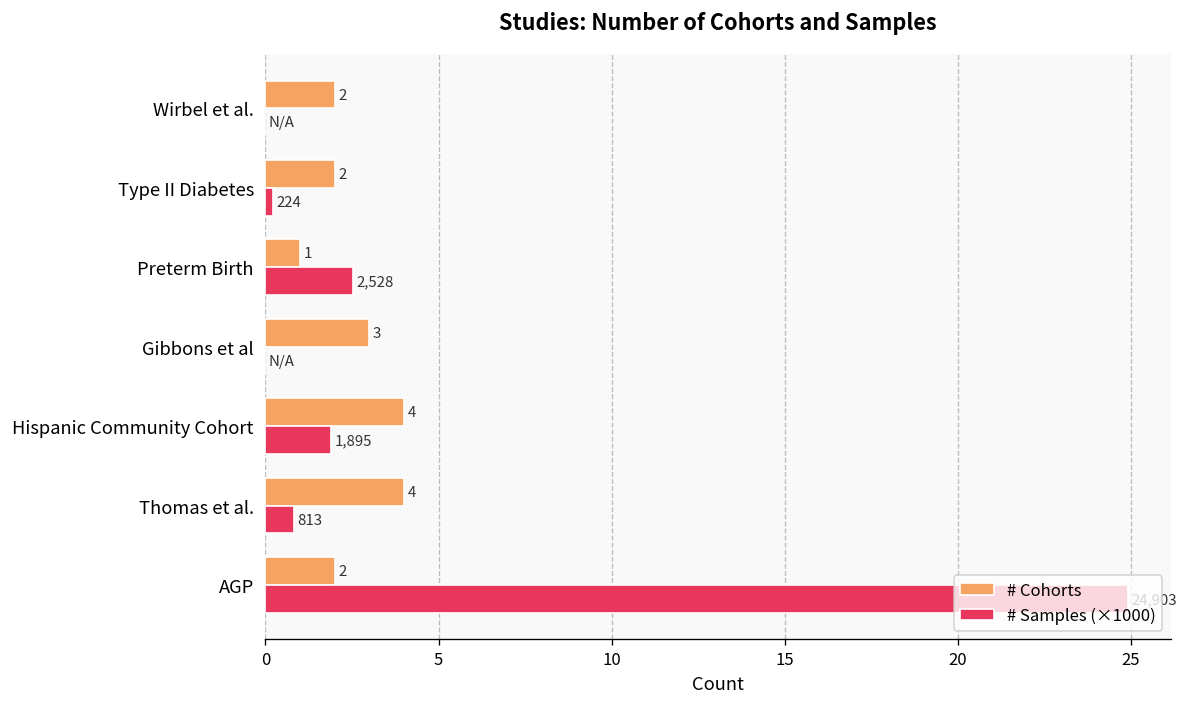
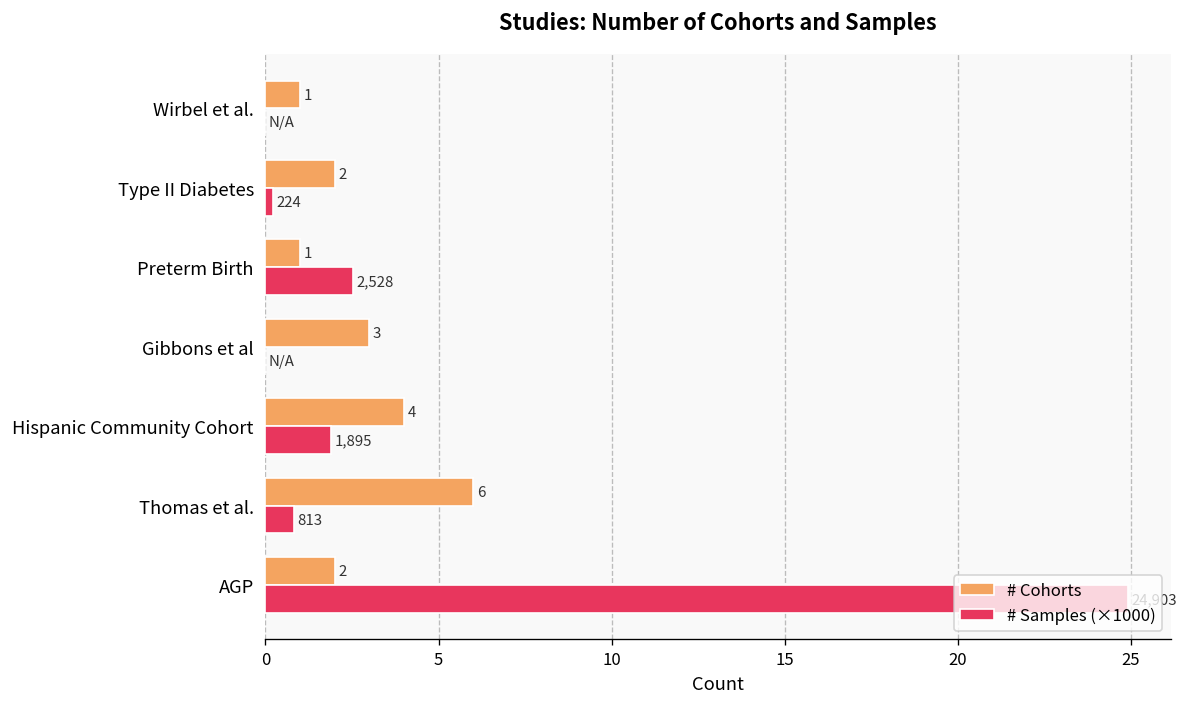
  {
    "# Cohorts": {
-     "Wirbel et al.": 2,
+     "Wirbel et al.": 1,
      "Type II Diabetes": 2,
      "Preterm Birth": 1,
      "Gibbons et al": 3,
      "Hispanic Community Cohort": 4,
-     "Thomas et al.": 4,
+     "Thomas et al.": 6,
      "AGP": 2
    },
    "# Samples (×1000)": {
      "Wirbel et al.": 0.0,
      "Gibbons et al": 0.0
    }
  }
